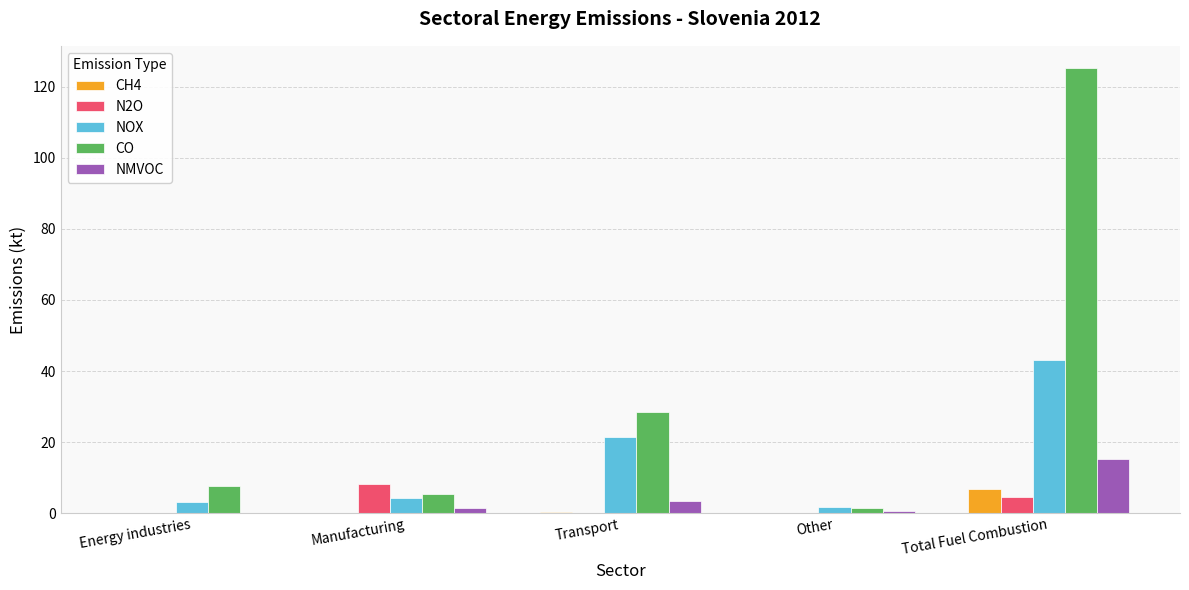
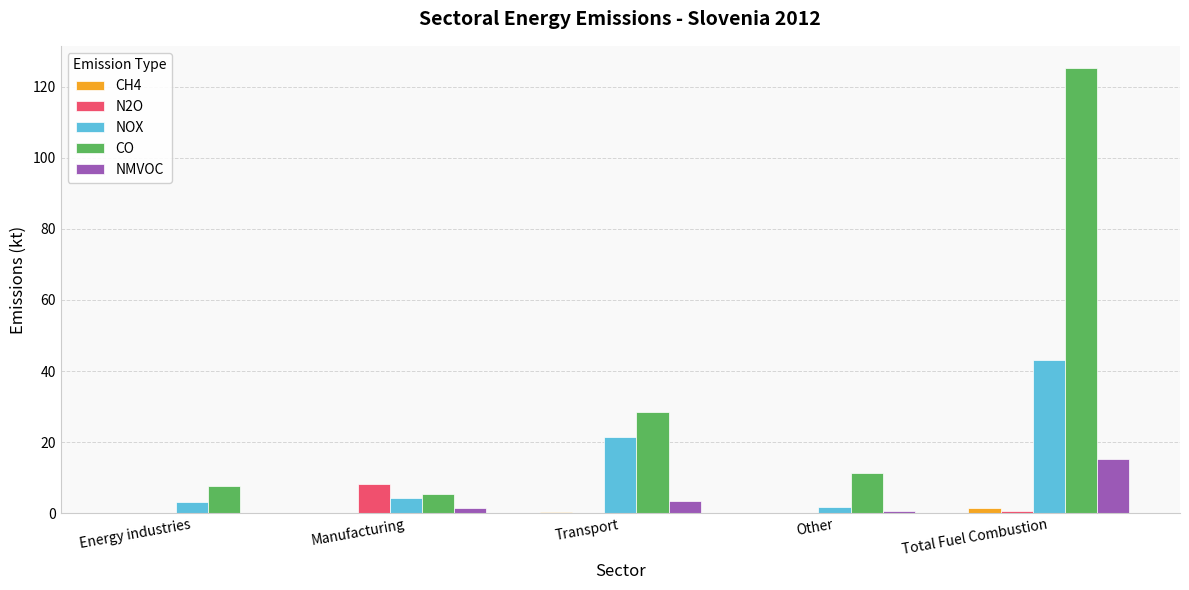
  {
    "CH4": {
-     "Total Fuel Combustion": 7
+     "Total Fuel Combustion": 1
    },
    "N2O": {
      "Manufacturing": 8,
-     "Total Fuel Combustion": 5
+     "Total Fuel Combustion": 0
    },
    "NOX": {
      "Energy industries": 3,
      "Manufacturing": 4,
      "Transport": 21,
      "Other": 2,
      "Total Fuel Combustion": 43
    },
    "CO": {
      "Energy industries": 8,
      "Manufacturing": 5,
      "Transport": 28,
-     "Other": 1,
+     "Other": 11,
      "Total Fuel Combustion": 125
    },
    "NMVOC": {
      "Manufacturing": 1,
      "Transport": 3,
      "Total Fuel Combustion": 15
    }
  }
